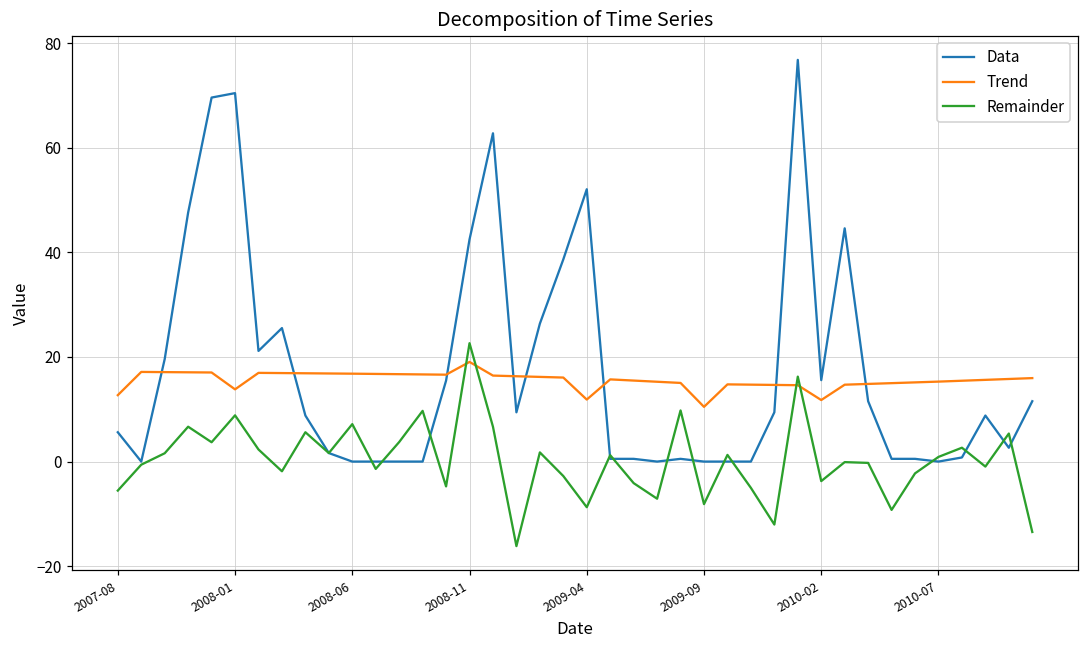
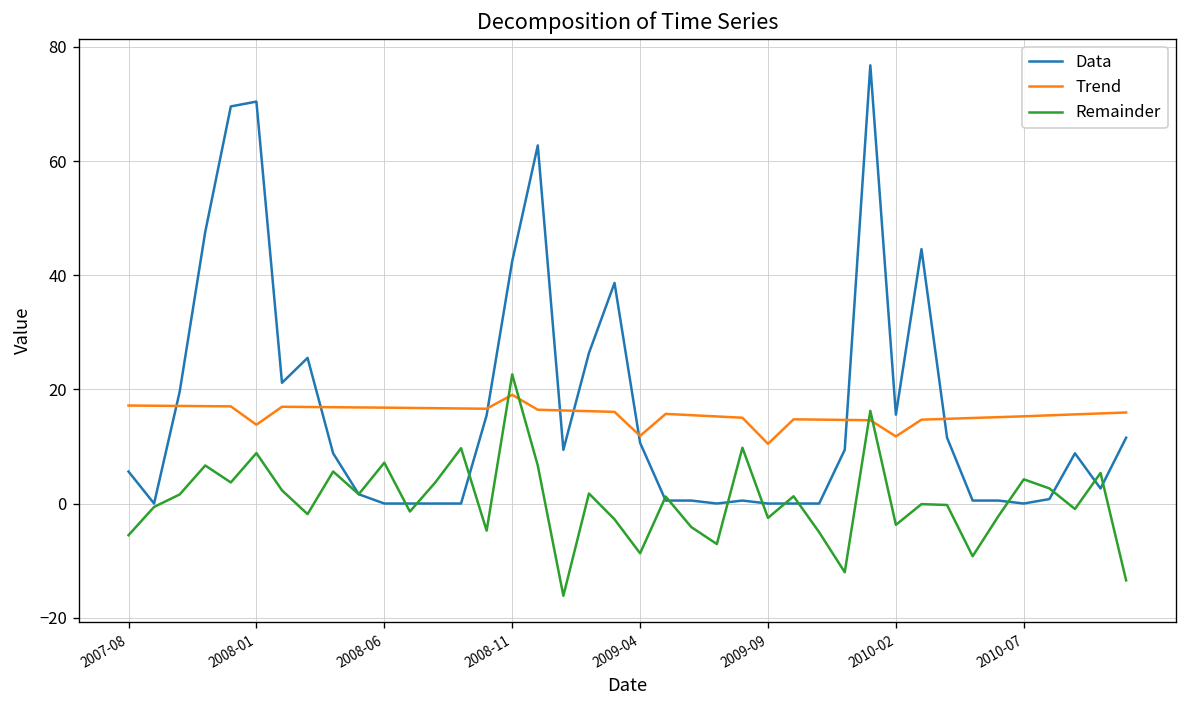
  {
    "Data": {
      "2007-08": 6,
      "2008-01": 70,
      "2008-06": 0,
      "2008-11": 42,
-     "2009-04": 52,
+     "2009-04": 11,
      "2009-09": 0,
      "2010-02": 16,
      "2010-07": 0
    },
    "Trend": {
-     "2007-08": 13,
+     "2007-08": 17,
      "2008-01": 14,
      "2008-06": 17,
      "2008-11": 19,
      "2009-04": 12,
      "2009-09": 10,
      "2010-02": 12,
      "2010-07": 15
    },
    "Remainder": {
      "2007-08": -6,
      "2008-01": 9,
      "2008-06": 7,
      "2008-11": 23,
      "2009-04": -9,
-     "2009-09": -8,
+     "2009-09": -3,
      "2010-02": -4,
-     "2010-07": 1
+     "2010-07": 4
    }
  }
